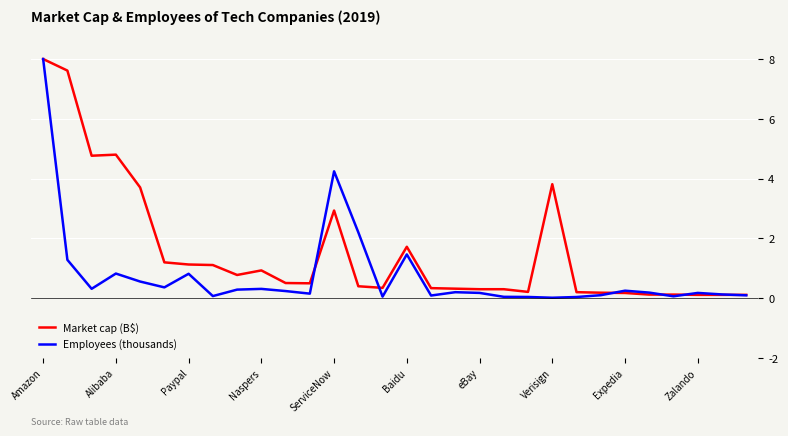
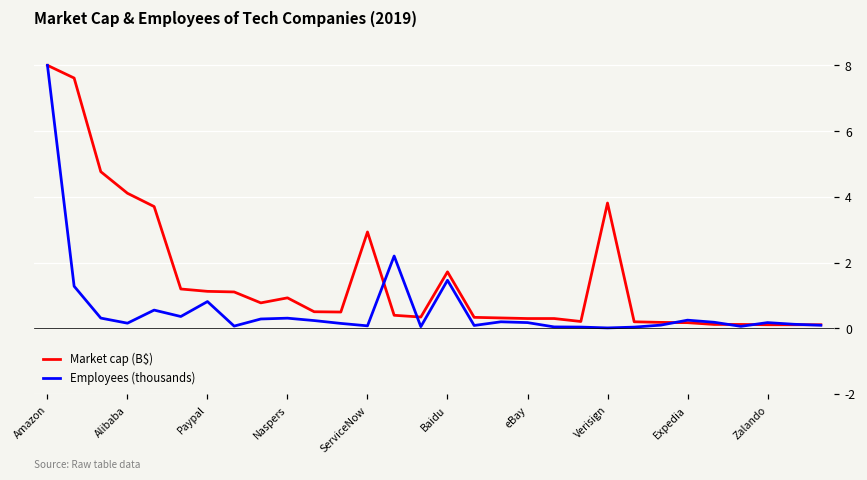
  {
    "Market cap (B$)": {
-     "Alibaba": 4.8,
+     "Alibaba": 4.1,
      "Paypal": 1.1,
      "Naspers": 0.9,
      "ServiceNow": 2.9,
      "Baidu": 1.7,
      "eBay": 0.3,
      "Verisign": 3.8
    },
    "Employees (thousands)": {
-     "Alibaba": 0.8,
+     "Alibaba": 0.2,
      "Paypal": 0.8,
      "Naspers": 0.3,
-     "ServiceNow": 4.2,
+     "ServiceNow": 0.1,
      "Baidu": 1.5,
      "eBay": 0.2,
      "Verisign": 0.0
    }
  }
